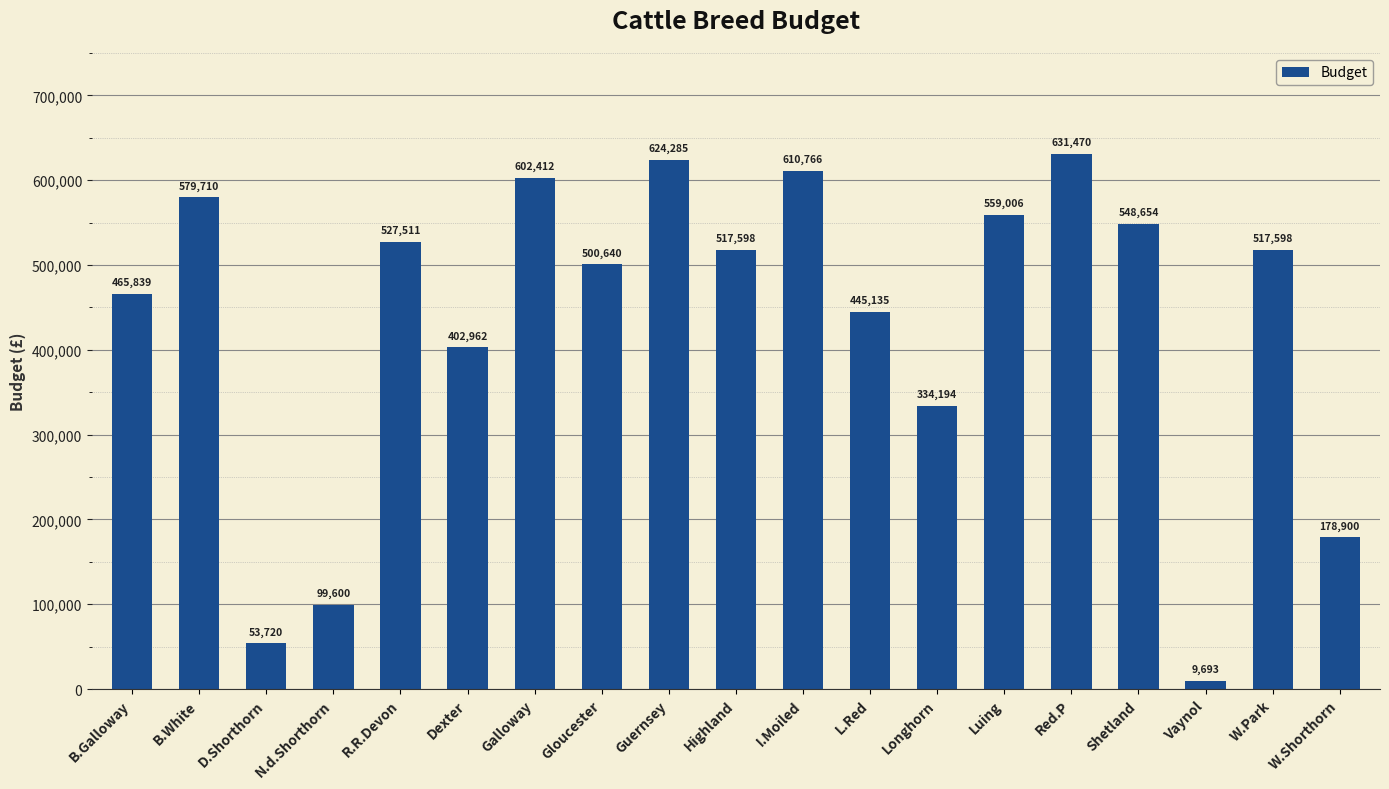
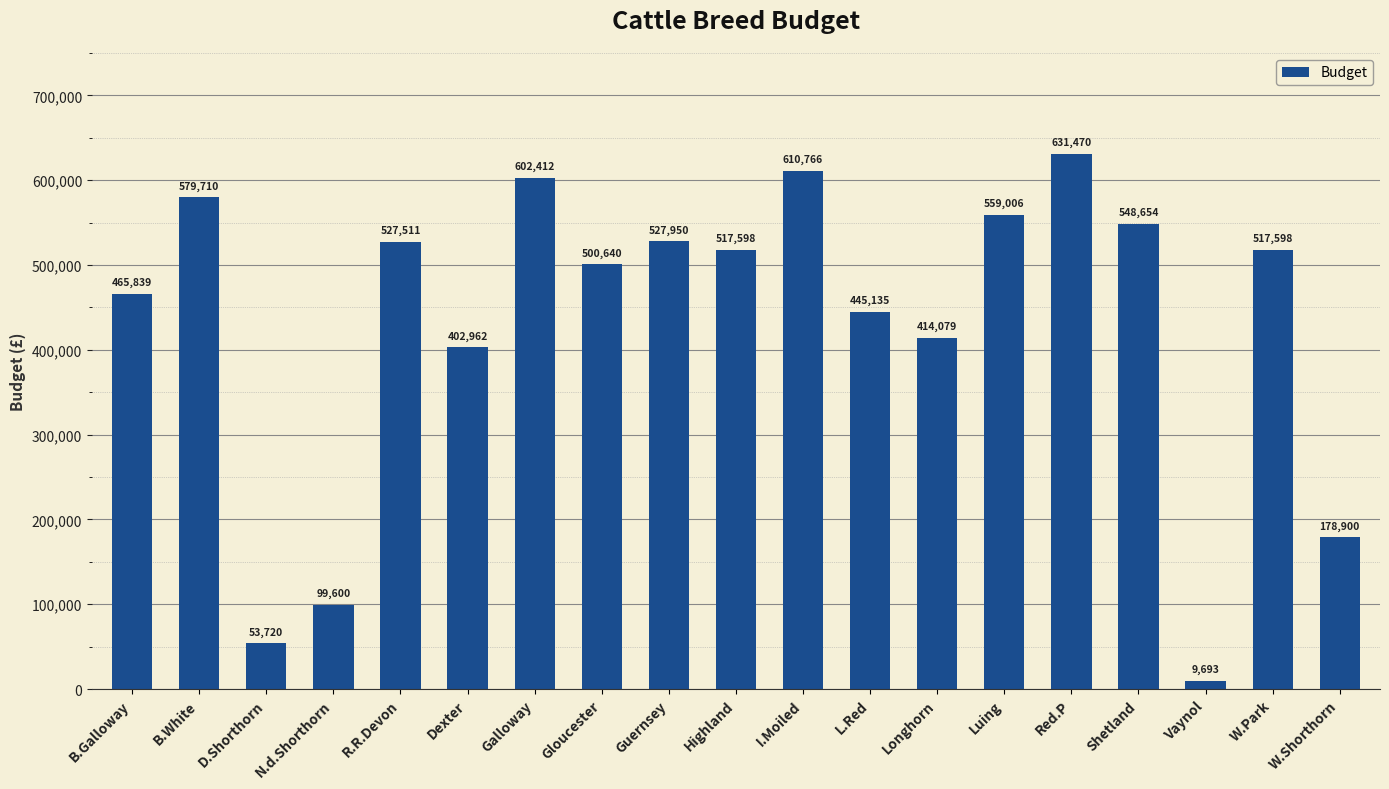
  {
    "B.Galloway": "465,839",
    "B.White": "579,710",
    "D.Shorthorn": "53,720",
    "N.d.Shorthorn": "99,600",
    "R.R.Devon": "527,511",
    "Dexter": "402,962",
    "Galloway": "602,412",
    "Gloucester": "500,640",
-   "Guernsey": "624,285",
+   "Guernsey": "527,950",
    "Highland": "517,598",
    "I.Moiled": "610,766",
    "L.Red": "445,135",
-   "Longhorn": "334,194",
+   "Longhorn": "414,079",
    "Luing": "559,006",
    "Red.P": "631,470",
    "Shetland": "548,654",
    "Vaynol": "9,693",
    "W.Park": "517,598",
    "W.Shorthorn": "178,900"
  }
